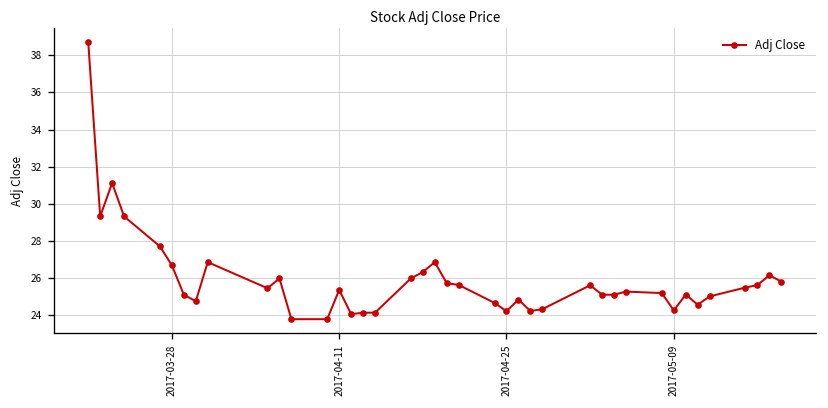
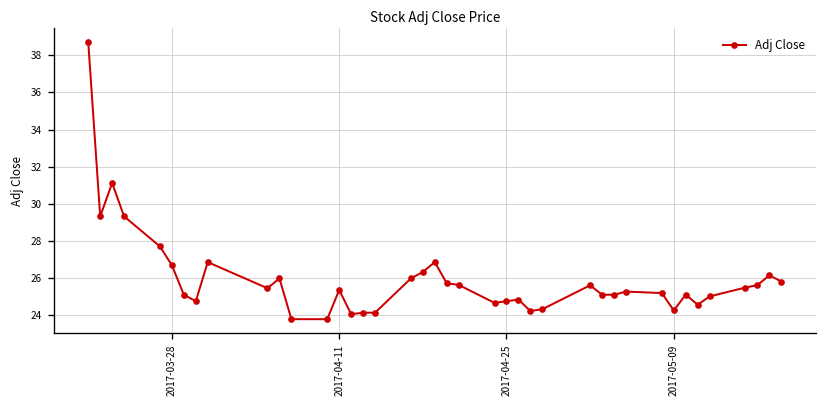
  {
    "2017-03-28": 26.7,
    "2017-04-11": 25.3,
-   "2017-04-25": 24.2,
+   "2017-04-25": 24.7,
    "2017-05-09": 24.2
  }
